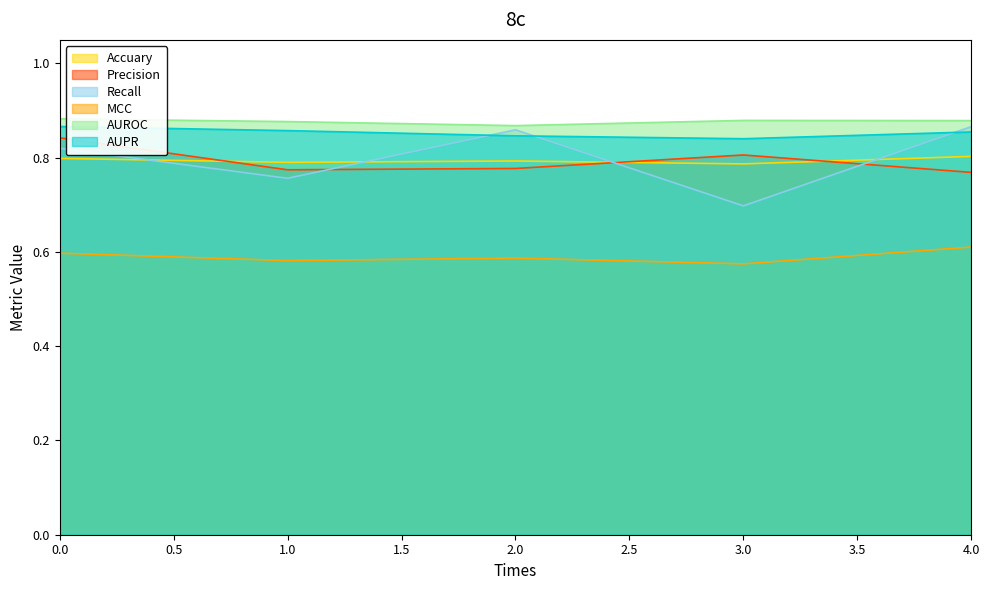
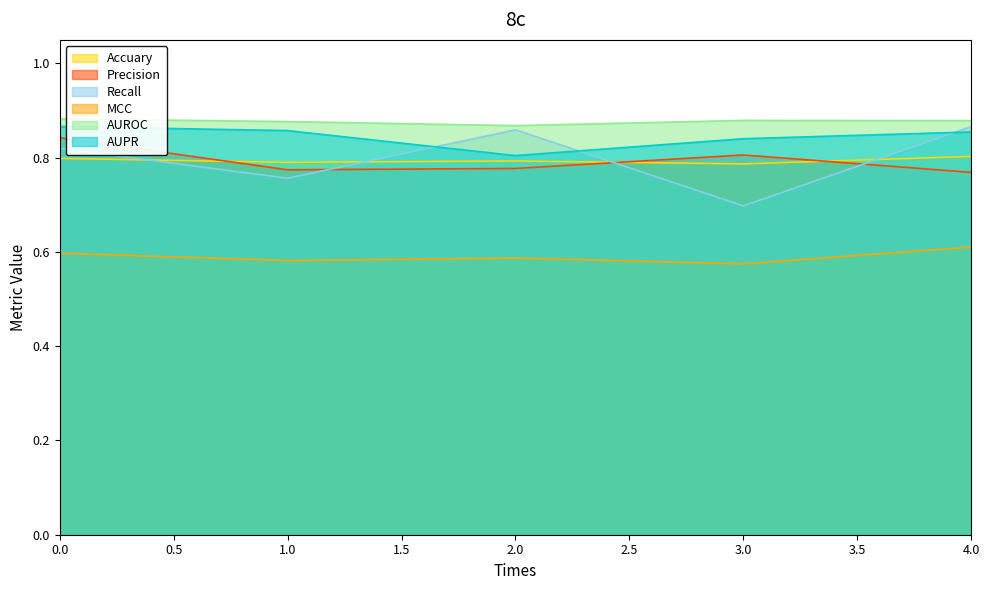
  {
    "Precision": {
      "0.0": 0.84,
      "1.0": 0.77,
      "2.0": 0.78,
      "3.0": 0.81,
      "4.0": 0.77
    },
    "Recall": {
      "0.0": 0.82,
      "1.0": 0.76,
      "2.0": 0.86,
      "3.0": 0.70,
      "4.0": 0.87
    },
    "AUROC": {
      "0.0": 0.88,
      "1.0": 0.88,
      "2.0": 0.87,
      "3.0": 0.88,
      "4.0": 0.88
    },
    "AUPR": {
      "0.0": 0.87,
      "1.0": 0.86,
-     "2.0": 0.85,
+     "2.0": 0.80,
      "3.0": 0.84,
      "4.0": 0.85
    }
  }
